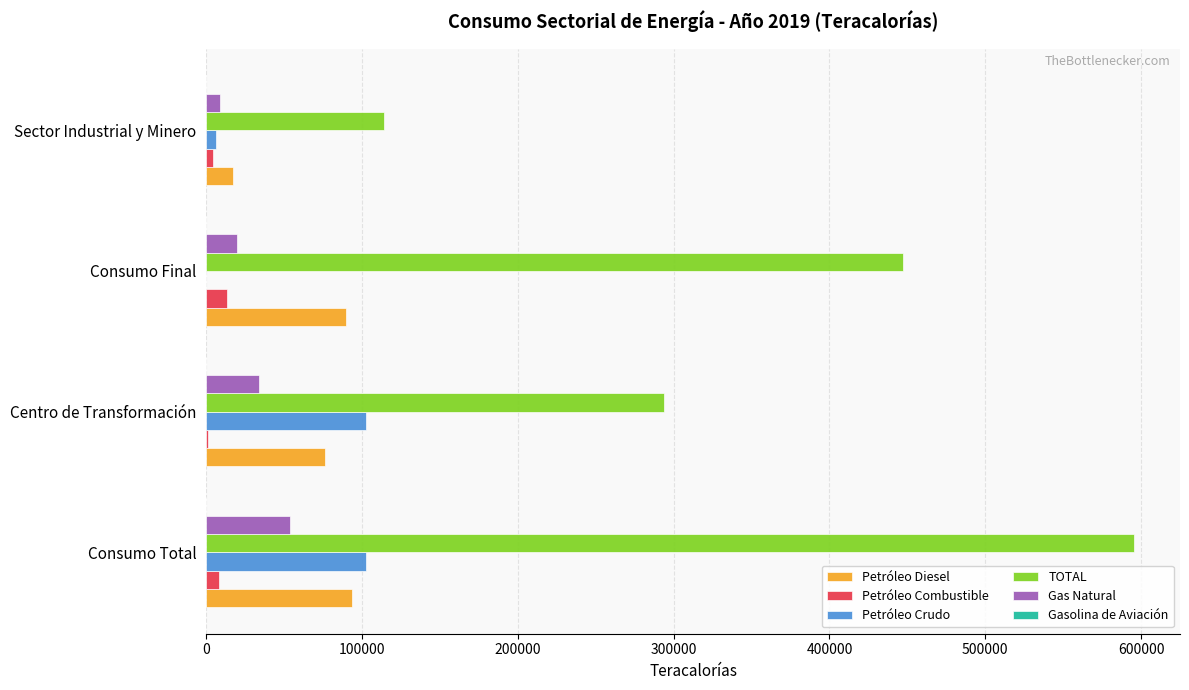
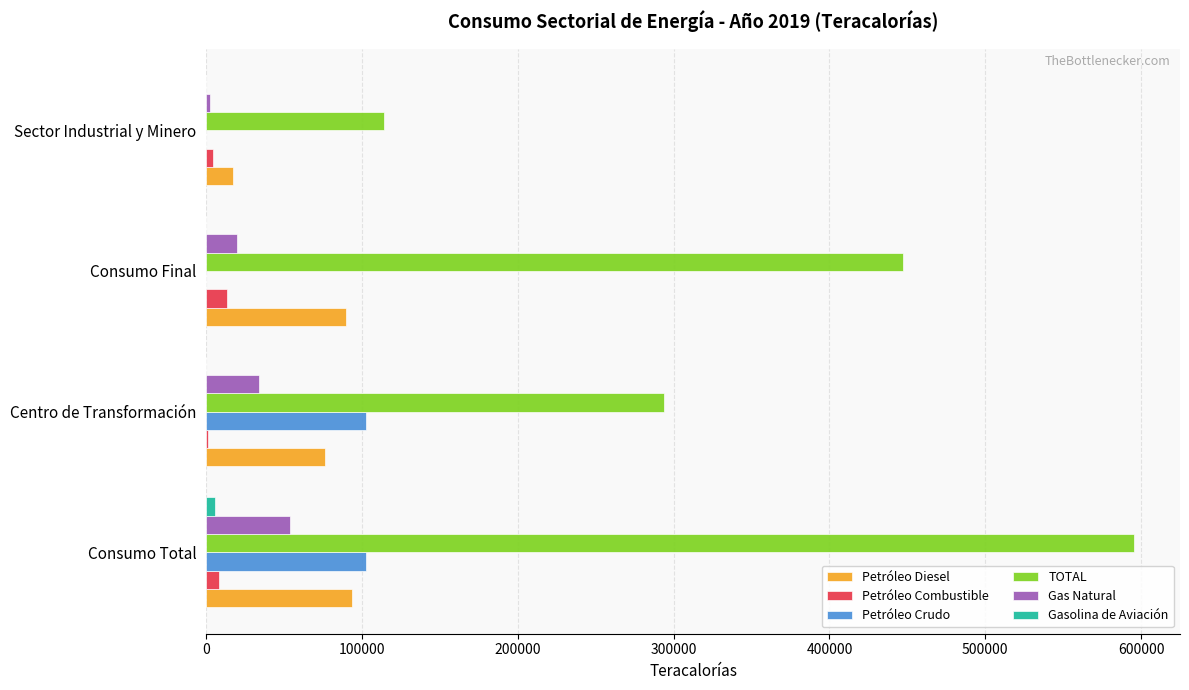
  {
    "Petróleo Diesel": {
      "Sector Industrial y Minero": 17000,
      "Consumo Final": 90000,
      "Centro de Transformación": 76000,
      "Consumo Total": 94000
    },
    "Petróleo Combustible": {
      "Sector Industrial y Minero": 4000,
      "Consumo Final": 13000,
      "Consumo Total": 8000
    },
    "Petróleo Crudo": {
-     "Sector Industrial y Minero": 7000,
+     "Sector Industrial y Minero": 0,
      "Consumo Final": 0,
      "Centro de Transformación": 103000,
      "Consumo Total": 103000
    },
    "TOTAL": {
      "Sector Industrial y Minero": 114000,
      "Consumo Final": 447000,
      "Centro de Transformación": 294000,
      "Consumo Total": 595000
    },
    "Gas Natural": {
-     "Sector Industrial y Minero": 9000,
+     "Sector Industrial y Minero": 3000,
      "Consumo Final": 20000,
      "Centro de Transformación": 34000,
      "Consumo Total": 54000
    },
    "Gasolina de Aviación": {
-     "Consumo Total": 0
+     "Consumo Total": 6000
    }
  }
